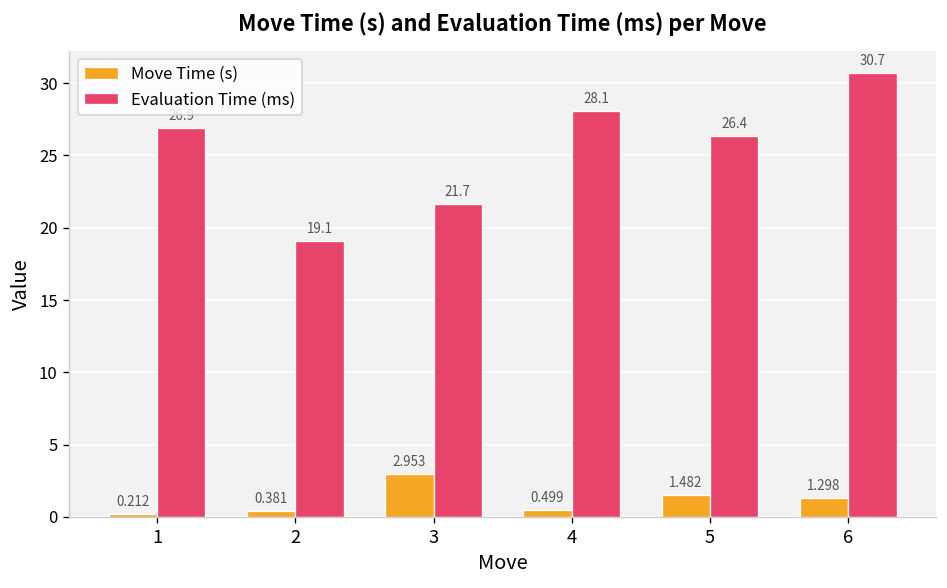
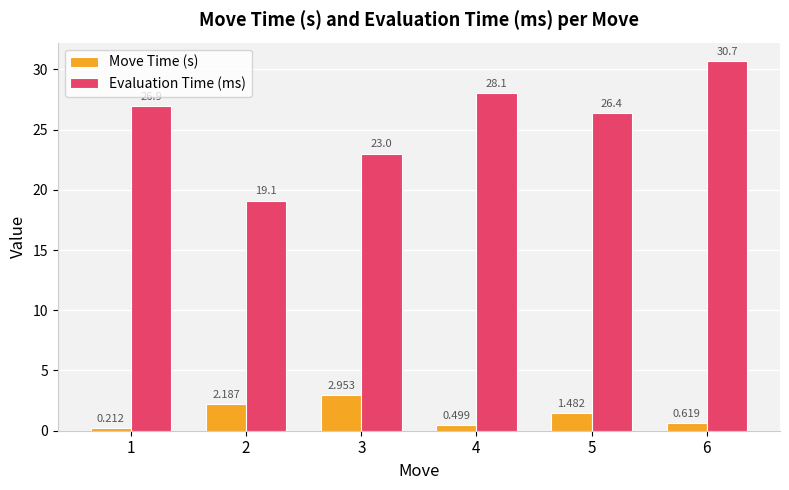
  {
    "Move Time (s)": {
      "1": 0.212,
-     "2": 0.381,
+     "2": 2.187,
      "3": 2.953,
      "4": 0.499,
      "5": 1.482,
-     "6": 1.298
+     "6": 0.619
    },
    "Evaluation Time (ms)": {
      "2": 19.1,
-     "3": 21.7,
+     "3": 23.0,
      "4": 28.1,
      "5": 26.4,
      "6": 30.7
    }
  }
